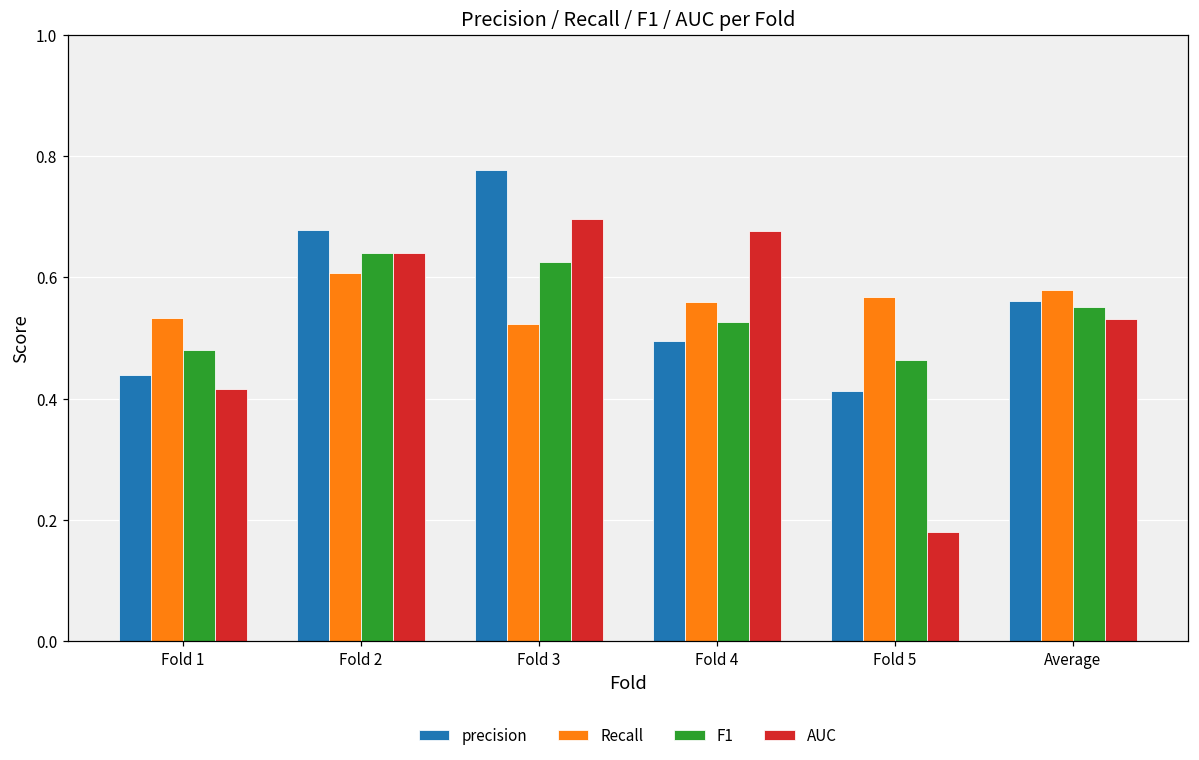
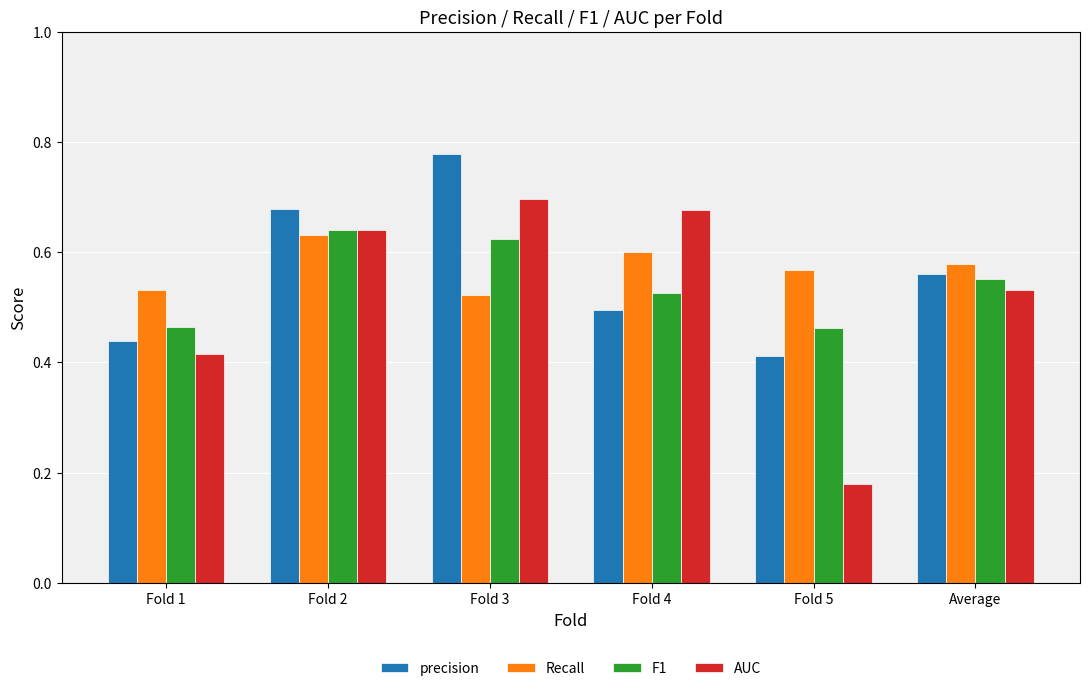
  {
    "precision": {
      "Fold 1": 0.44,
      "Fold 2": 0.68,
      "Fold 3": 0.78,
      "Fold 4": 0.50,
      "Fold 5": 0.41,
      "Average": 0.56
    },
    "Recall": {
      "Fold 1": 0.53,
-     "Fold 2": 0.61,
+     "Fold 2": 0.63,
      "Fold 3": 0.52,
-     "Fold 4": 0.56,
+     "Fold 4": 0.60,
      "Fold 5": 0.57,
      "Average": 0.58
    },
    "F1": {
-     "Fold 1": 0.48,
+     "Fold 1": 0.47,
      "Fold 2": 0.64,
      "Fold 3": 0.63,
      "Fold 4": 0.53,
      "Fold 5": 0.46,
      "Average": 0.55
    },
    "AUC": {
      "Fold 1": 0.42,
      "Fold 2": 0.64,
      "Fold 3": 0.70,
      "Fold 4": 0.68,
      "Fold 5": 0.18,
      "Average": 0.53
    }
  }
